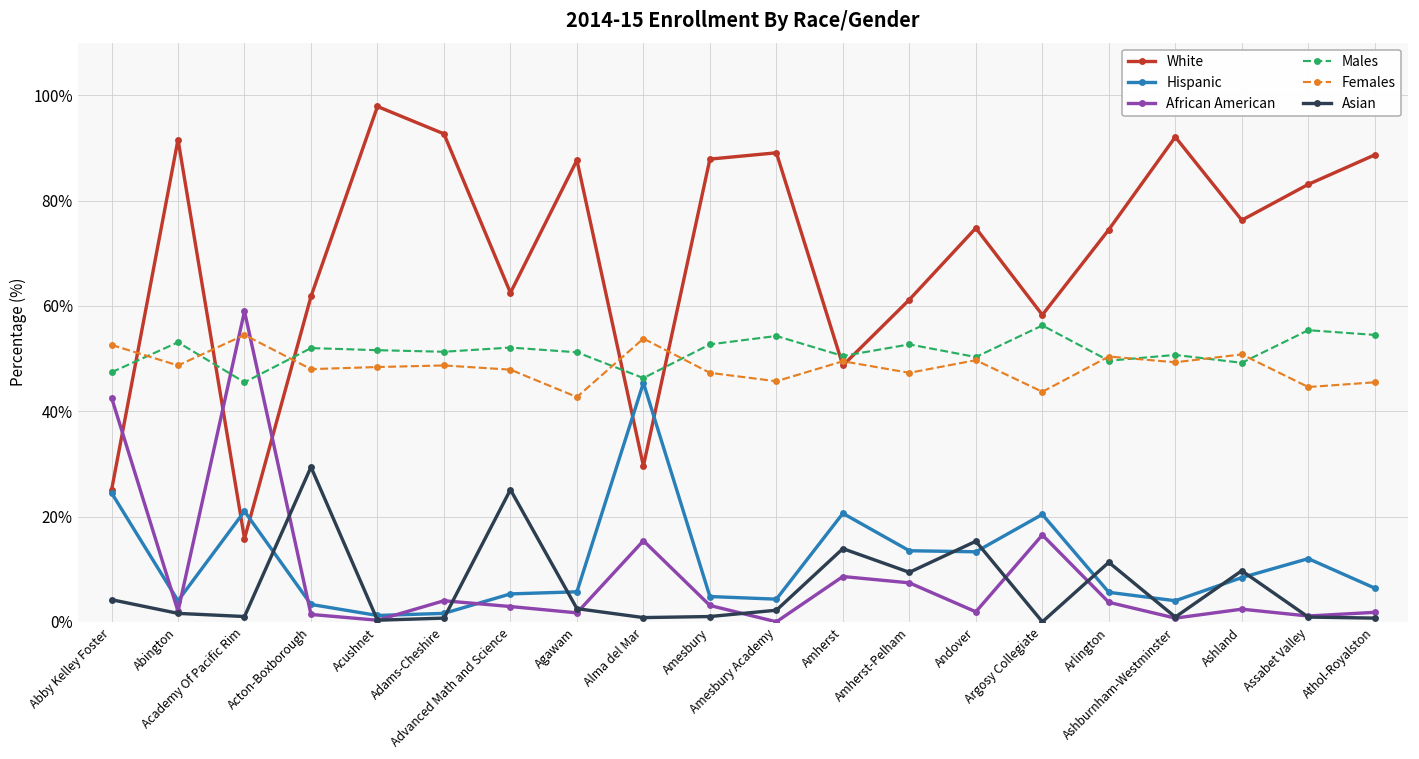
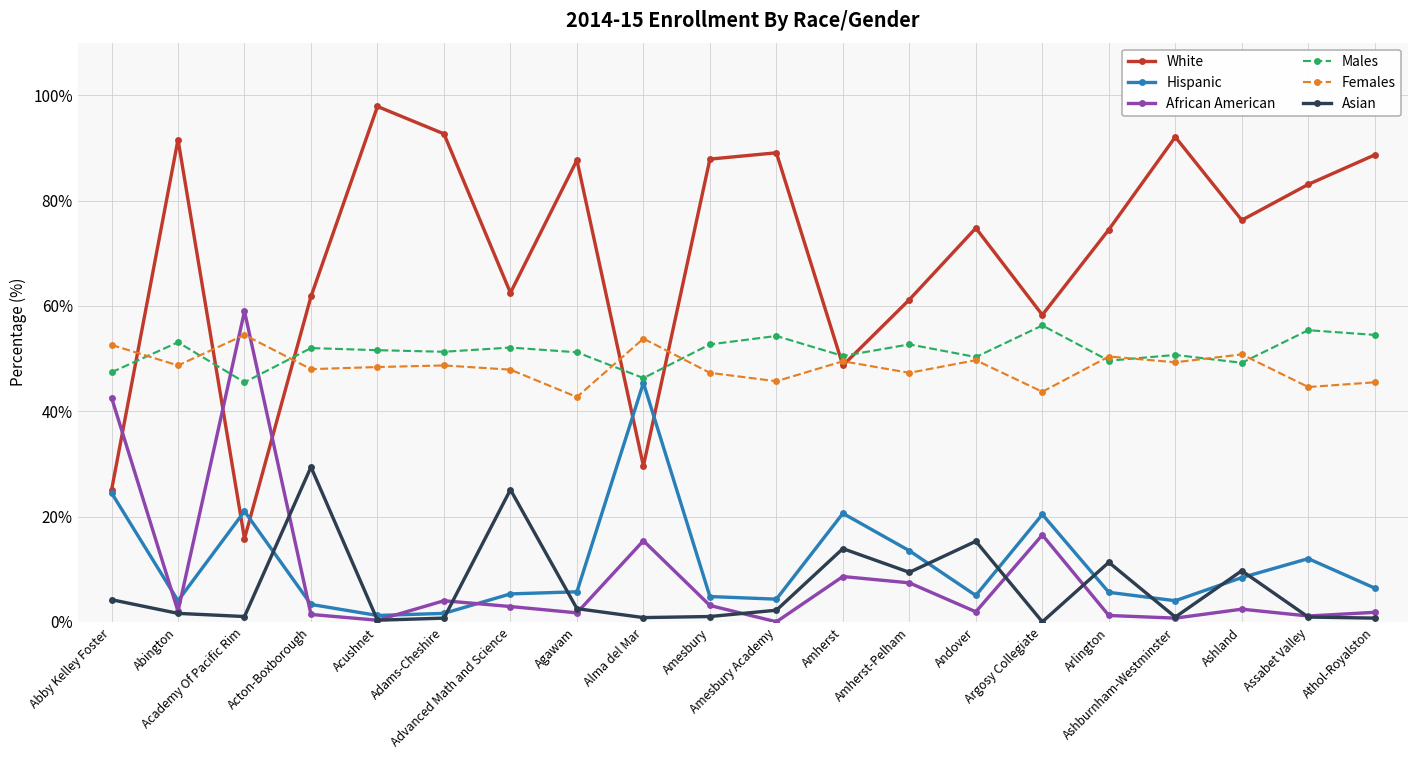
  {
    "White": {
      "Abington": "92%",
      "Academy Of Pacific Rim": "16%",
      "Acton-Boxborough": "62%",
      "Acushnet": "98%",
      "Adams-Cheshire": "93%",
      "Advanced Math and Science": "63%",
      "Agawam": "88%",
      "Alma del Mar": "30%",
      "Amesbury": "88%",
      "Amesbury Academy": "89%",
      "Amherst": "49%",
      "Amherst-Pelham": "61%",
      "Andover": "75%",
      "Argosy Collegiate": "58%",
      "Arlington": "75%",
      "Ashburnham-Westminster": "92%",
      "Ashland": "76%",
      "Assabet Valley": "83%",
      "Athol-Royalston": "89%"
    },
    "Hispanic": {
      "Abington": "4%",
      "Academy Of Pacific Rim": "21%",
      "Acton-Boxborough": "3%",
      "Acushnet": "1%",
      "Adams-Cheshire": "2%",
      "Advanced Math and Science": "5%",
      "Agawam": "6%",
      "Alma del Mar": "45%",
      "Amesbury": "5%",
      "Amesbury Academy": "4%",
      "Amherst": "21%",
      "Amherst-Pelham": "14%",
-     "Andover": "13%",
+     "Andover": "5%",
      "Argosy Collegiate": "20%",
      "Arlington": "6%",
      "Ashburnham-Westminster": "4%",
      "Ashland": "8%",
      "Assabet Valley": "12%",
      "Athol-Royalston": "6%"
    },
    "African American": {
      "Abby Kelley Foster": "43%",
      "Academy Of Pacific Rim": "59%",
      "Acton-Boxborough": "1%",
      "Adams-Cheshire": "4%",
      "Advanced Math and Science": "3%",
      "Agawam": "2%",
      "Alma del Mar": "15%",
      "Amesbury": "3%",
      "Amesbury Academy": "0%",
      "Amherst": "9%",
      "Amherst-Pelham": "7%",
      "Andover": "2%",
      "Argosy Collegiate": "17%",
-     "Arlington": "4%",
+     "Arlington": "1%",
      "Ashland": "2%",
      "Athol-Royalston": "2%"
    },
    "Males": {
      "Abby Kelley Foster": "47%",
      "Abington": "53%",
      "Academy Of Pacific Rim": "46%",
      "Acton-Boxborough": "52%",
      "Acushnet": "52%",
      "Adams-Cheshire": "51%",
      "Advanced Math and Science": "52%",
      "Agawam": "51%",
      "Alma del Mar": "46%",
      "Amesbury": "53%",
      "Amesbury Academy": "54%",
      "Amherst": "51%",
      "Amherst-Pelham": "53%",
      "Andover": "50%",
      "Argosy Collegiate": "56%",
      "Arlington": "50%",
      "Ashburnham-Westminster": "51%",
      "Ashland": "49%",
      "Assabet Valley": "55%",
      "Athol-Royalston": "55%"
    },
    "Females": {
      "Abby Kelley Foster": "53%",
      "Abington": "49%",
      "Academy Of Pacific Rim": "55%",
      "Acton-Boxborough": "48%",
      "Acushnet": "48%",
      "Adams-Cheshire": "49%",
      "Advanced Math and Science": "48%",
      "Agawam": "43%",
      "Alma del Mar": "54%",
      "Amesbury": "47%",
      "Amesbury Academy": "46%",
      "Amherst": "50%",
      "Amherst-Pelham": "47%",
      "Andover": "50%",
      "Argosy Collegiate": "44%",
      "Arlington": "50%",
      "Ashburnham-Westminster": "49%",
      "Ashland": "51%",
      "Assabet Valley": "45%",
      "Athol-Royalston": "46%"
    },
    "Asian": {
      "Abby Kelley Foster": "4%",
      "Academy Of Pacific Rim": "1%",
      "Acton-Boxborough": "29%",
      "Adams-Cheshire": "1%",
      "Advanced Math and Science": "25%",
      "Agawam": "3%",
      "Alma del Mar": "1%",
      "Amesbury": "1%",
      "Amesbury Academy": "2%",
      "Amherst": "14%",
      "Amherst-Pelham": "9%",
      "Andover": "15%",
      "Argosy Collegiate": "0%",
      "Arlington": "11%",
      "Ashland": "10%",
      "Athol-Royalston": "1%"
    }
  }
